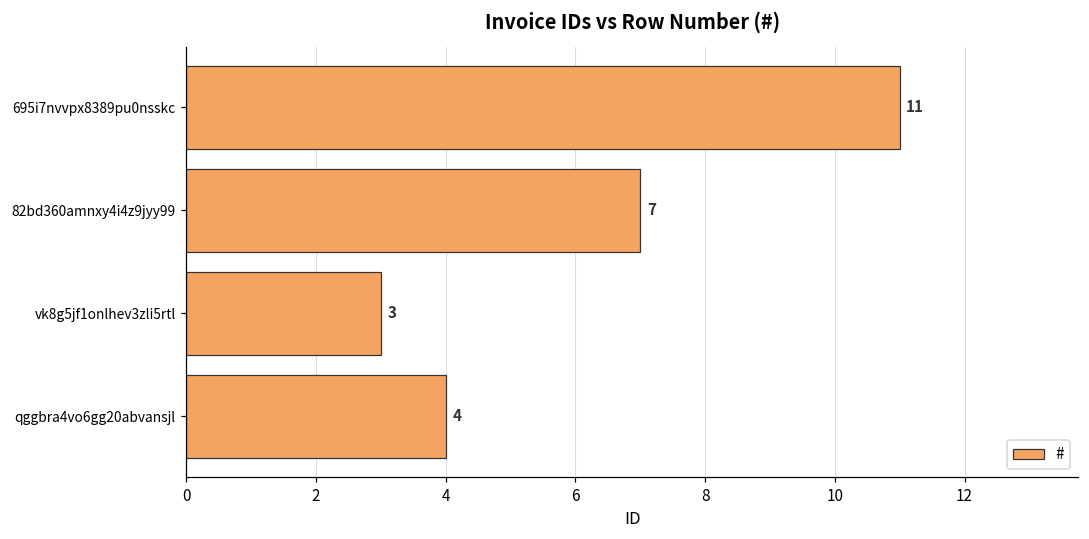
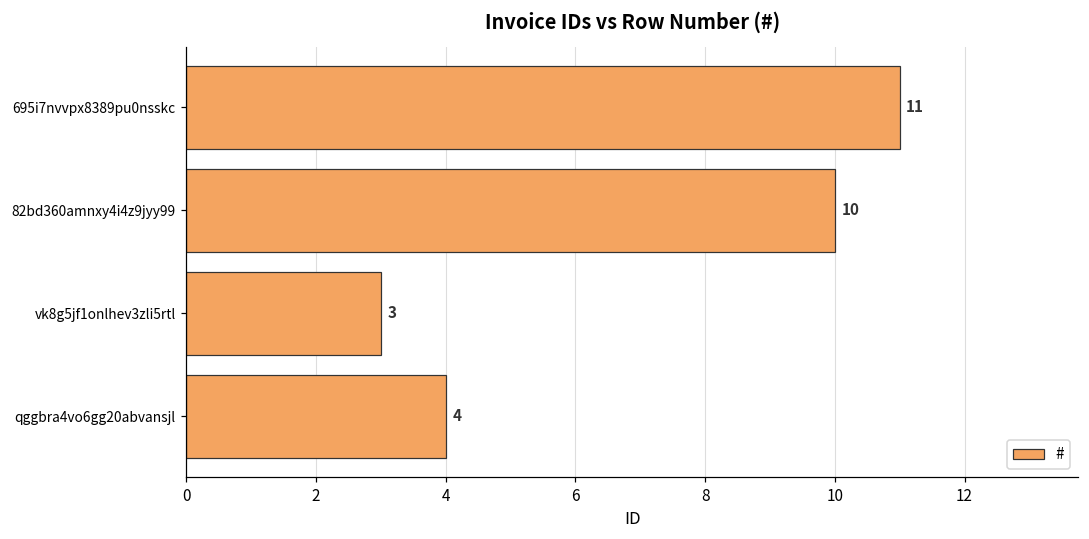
  {
    "695i7nvvpx8389pu0nsskc": 11,
-   "82bd360amnxy4i4z9jyy99": 7,
+   "82bd360amnxy4i4z9jyy99": 10,
    "vk8g5jf1onlhev3zli5rtl": 3,
    "qggbra4vo6gg20abvansjl": 4
  }
